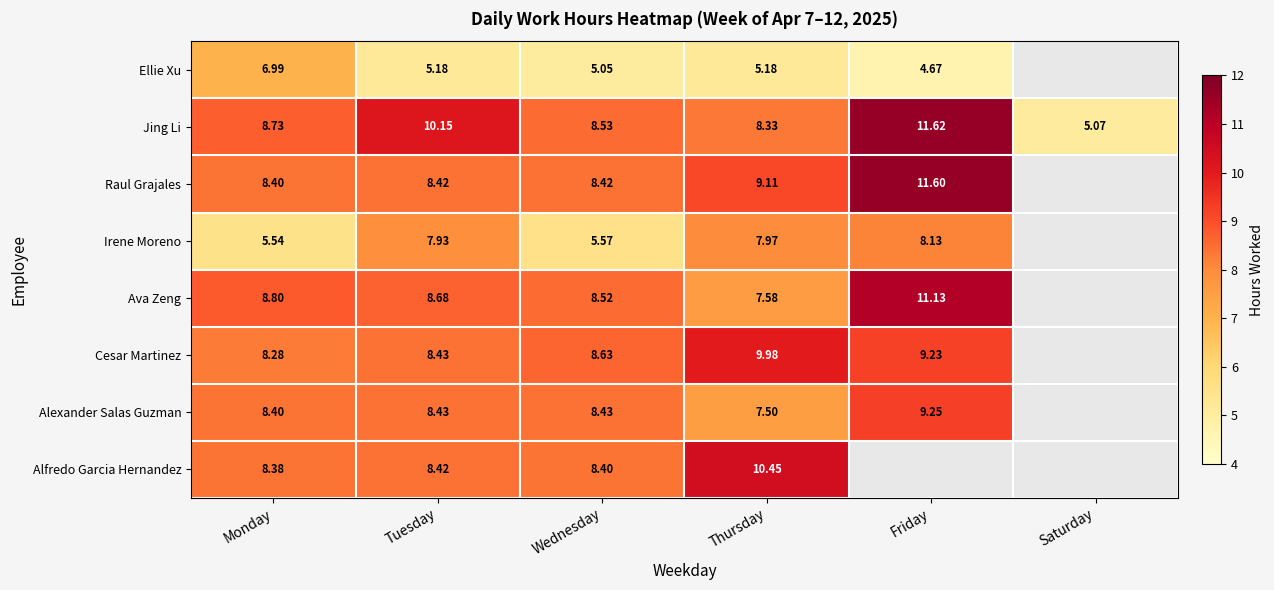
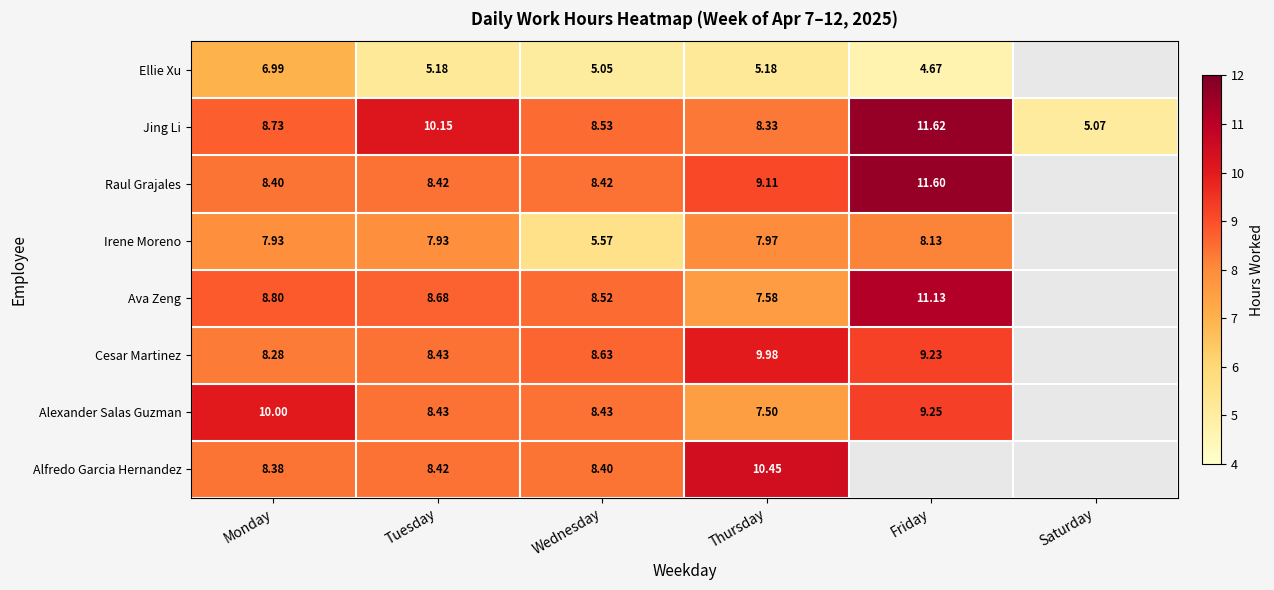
  {
    "Ellie Xu": {
      "Monday": 6.99,
      "Tuesday": 5.18,
      "Wednesday": 5.05,
      "Thursday": 5.18,
      "Friday": 4.67
    },
    "Jing Li": {
      "Monday": 8.73,
      "Tuesday": 10.15,
      "Wednesday": 8.53,
      "Thursday": 8.33,
      "Friday": 11.62,
      "Saturday": 5.07
    },
    "Raul Grajales": {
      "Monday": 8.40,
      "Tuesday": 8.42,
      "Wednesday": 8.42,
      "Thursday": 9.11,
      "Friday": 11.60
    },
    "Irene Moreno": {
-     "Monday": 5.54,
+     "Monday": 7.93,
      "Tuesday": 7.93,
      "Wednesday": 5.57,
      "Thursday": 7.97,
      "Friday": 8.13
    },
    "Ava Zeng": {
      "Monday": 8.80,
      "Tuesday": 8.68,
      "Wednesday": 8.52,
      "Thursday": 7.58,
      "Friday": 11.13
    },
    "Cesar Martinez": {
      "Monday": 8.28,
      "Tuesday": 8.43,
      "Wednesday": 8.63,
      "Thursday": 9.98,
      "Friday": 9.23
    },
    "Alexander Salas Guzman": {
-     "Monday": 8.40,
+     "Monday": 10.00,
      "Tuesday": 8.43,
      "Wednesday": 8.43,
      "Thursday": 7.50,
      "Friday": 9.25
    },
    "Alfredo Garcia Hernandez": {
      "Monday": 8.38,
      "Tuesday": 8.42,
      "Wednesday": 8.40,
      "Thursday": 10.45
    }
  }
